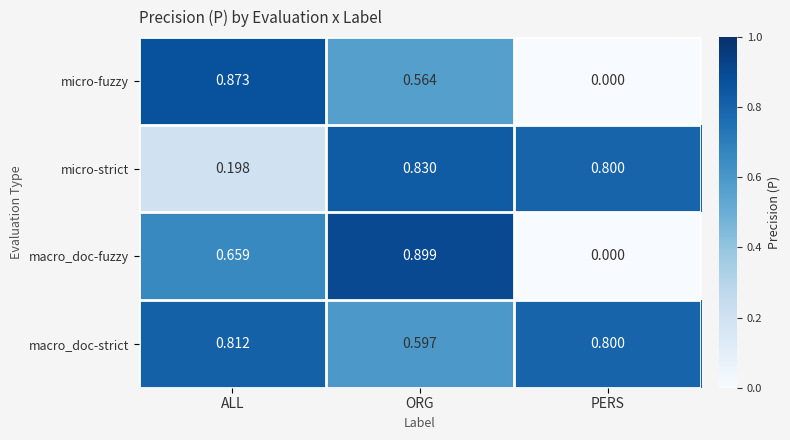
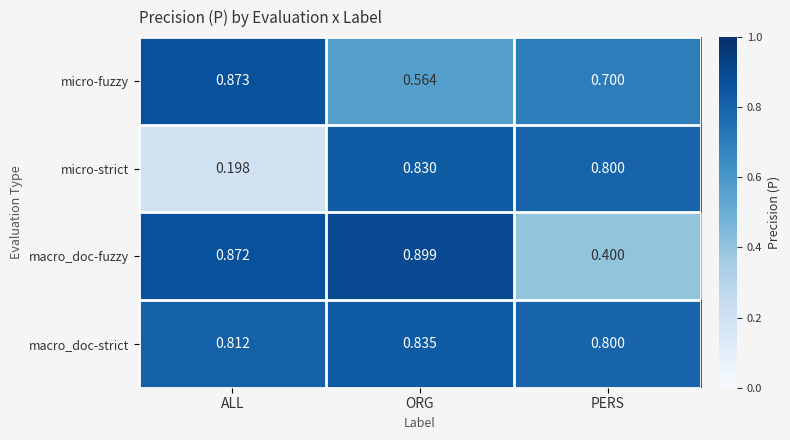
  {
    "micro-fuzzy": {
      "ALL": 0.873,
      "ORG": 0.564,
-     "PERS": 0.000
+     "PERS": 0.700
    },
    "micro-strict": {
      "ALL": 0.198,
      "ORG": 0.830,
      "PERS": 0.800
    },
    "macro_doc-fuzzy": {
-     "ALL": 0.659,
+     "ALL": 0.872,
      "ORG": 0.899,
-     "PERS": 0.000
+     "PERS": 0.400
    },
    "macro_doc-strict": {
      "ALL": 0.812,
-     "ORG": 0.597,
+     "ORG": 0.835,
      "PERS": 0.800
    }
  }
